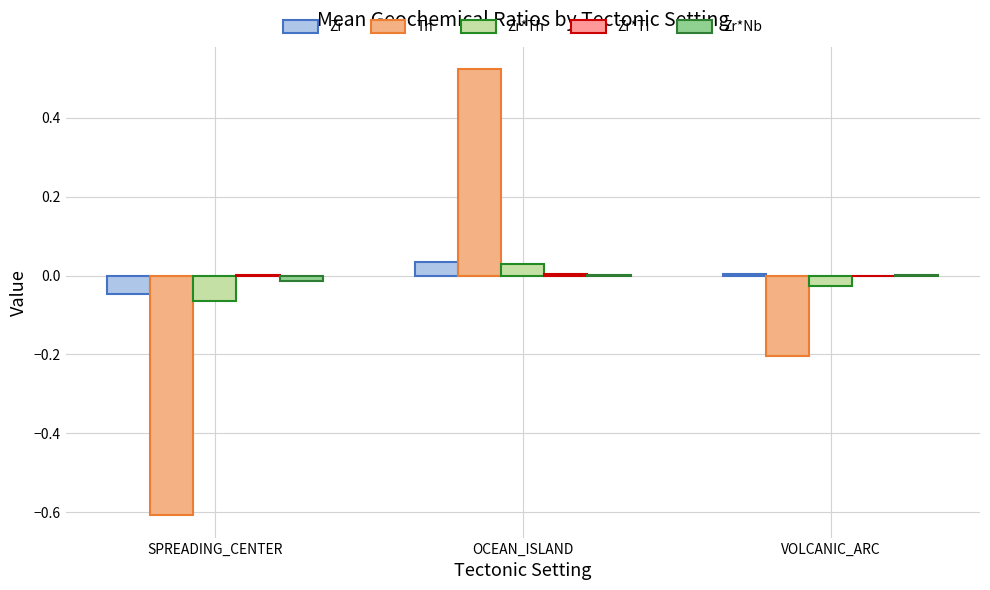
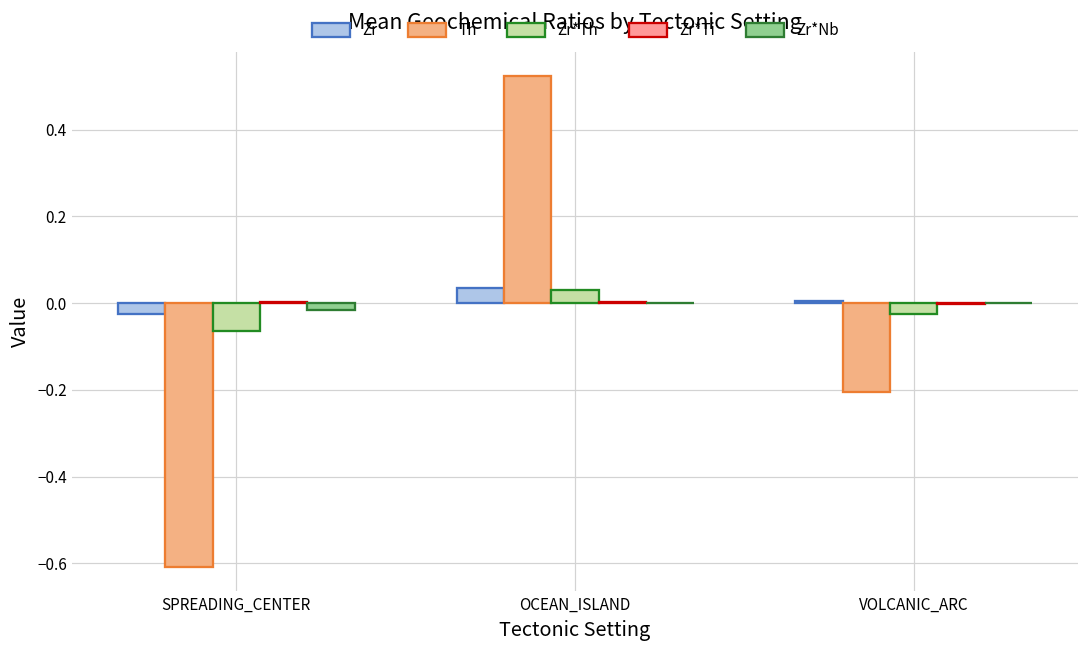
  {
    "Zr": {
-     "SPREADING_CENTER": -0.05,
+     "SPREADING_CENTER": -0.02,
      "OCEAN_ISLAND": 0.04
    }
  }
